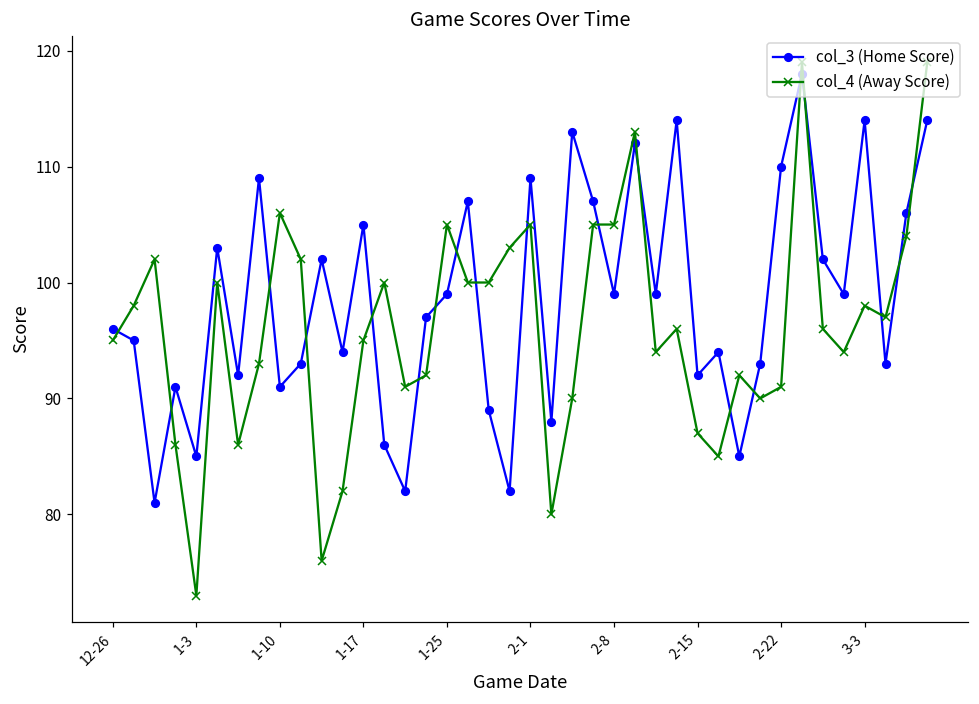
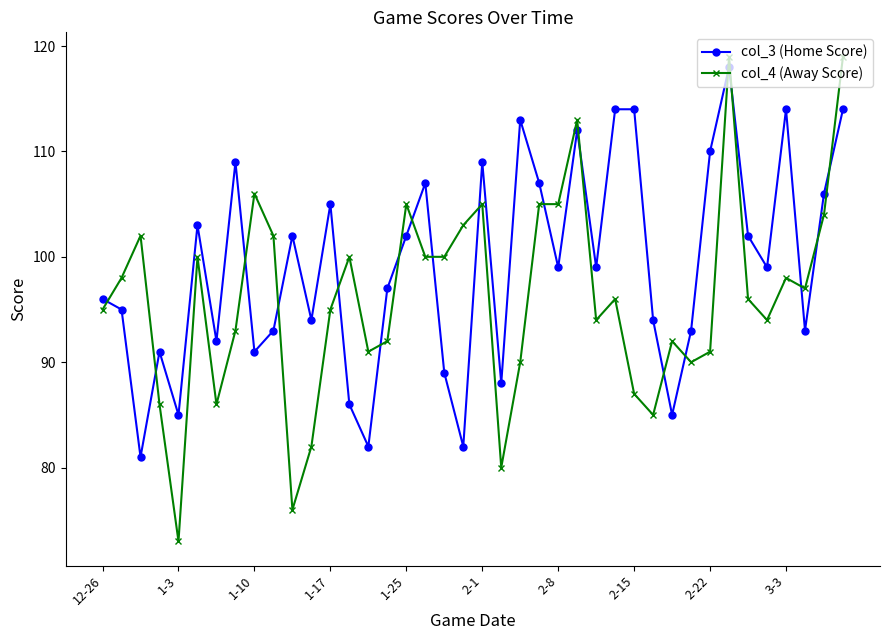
  {
    "col_3 (Home Score)": {
      "12-26": 96,
      "1-3": 85,
      "1-10": 91,
      "1-17": 105,
-     "1-25": 99,
+     "1-25": 102,
      "2-1": 109,
      "2-8": 99,
-     "2-15": 92,
+     "2-15": 114,
      "2-22": 110,
      "3-3": 114
    },
    "col_4 (Away Score)": {
      "12-26": 95,
      "1-3": 73,
      "1-10": 106,
      "1-17": 95,
      "1-25": 105,
      "2-1": 105,
      "2-8": 105,
      "2-15": 87,
      "2-22": 91,
      "3-3": 98
    }
  }
